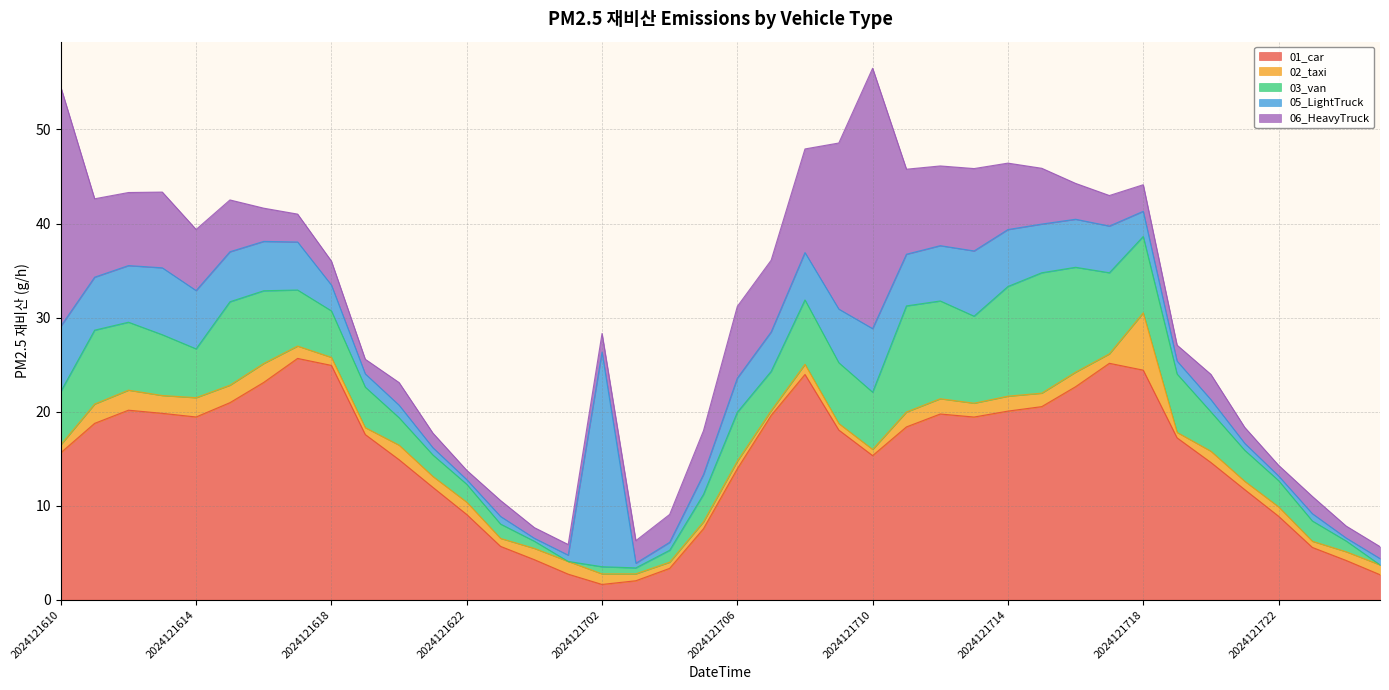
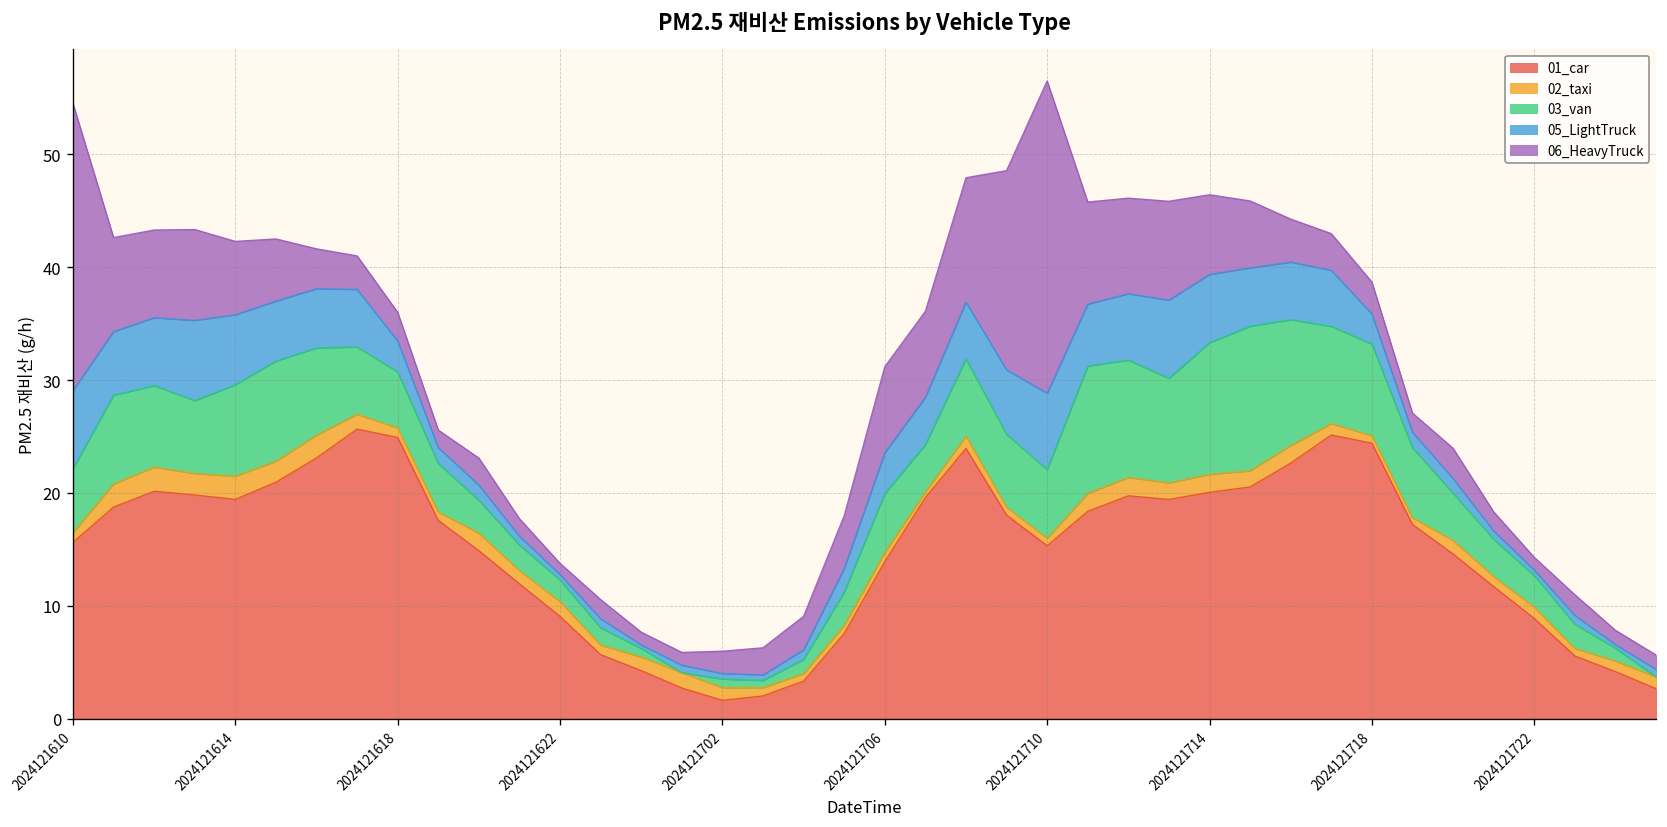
  {
    "01_car": {
      "2024121610": 16,
      "2024121614": 19,
      "2024121618": 25,
      "2024121622": 9,
      "2024121702": 2,
      "2024121706": 14,
      "2024121710": 15,
      "2024121714": 20,
      "2024121718": 24,
      "2024121722": 9
    },
    "02_taxi": {
      "2024121610": 1,
      "2024121614": 2,
      "2024121618": 1,
      "2024121622": 1,
      "2024121702": 1,
      "2024121706": 1,
      "2024121710": 1,
      "2024121714": 2,
-     "2024121718": 6,
+     "2024121718": 1,
      "2024121722": 1
    },
    "03_van": {
      "2024121610": 6,
-     "2024121614": 5,
+     "2024121614": 8,
      "2024121618": 5,
      "2024121622": 2,
      "2024121702": 1,
      "2024121706": 5,
      "2024121710": 6,
      "2024121714": 12,
      "2024121718": 8,
      "2024121722": 3
    },
    "05_LightTruck": {
      "2024121610": 7,
      "2024121614": 6,
      "2024121618": 3,
      "2024121622": 0,
-     "2024121702": 23,
+     "2024121702": 0,
      "2024121706": 4,
      "2024121710": 7,
      "2024121714": 6,
      "2024121718": 3,
      "2024121722": 0
    },
    "06_HeavyTruck": {
      "2024121610": 25,
      "2024121614": 6,
      "2024121618": 3,
      "2024121622": 1,
      "2024121702": 2,
      "2024121706": 8,
      "2024121710": 28,
      "2024121714": 7,
      "2024121718": 3,
      "2024121722": 1
    }
  }
